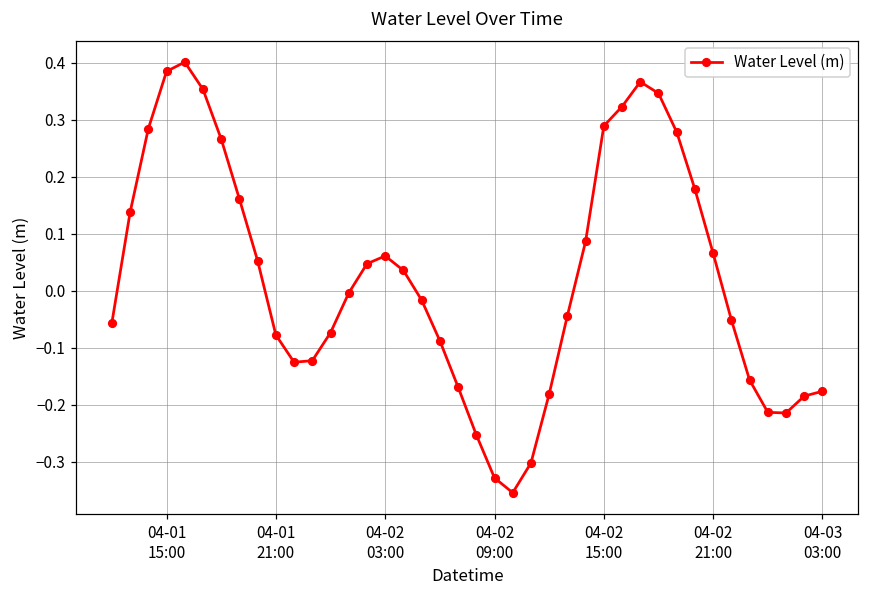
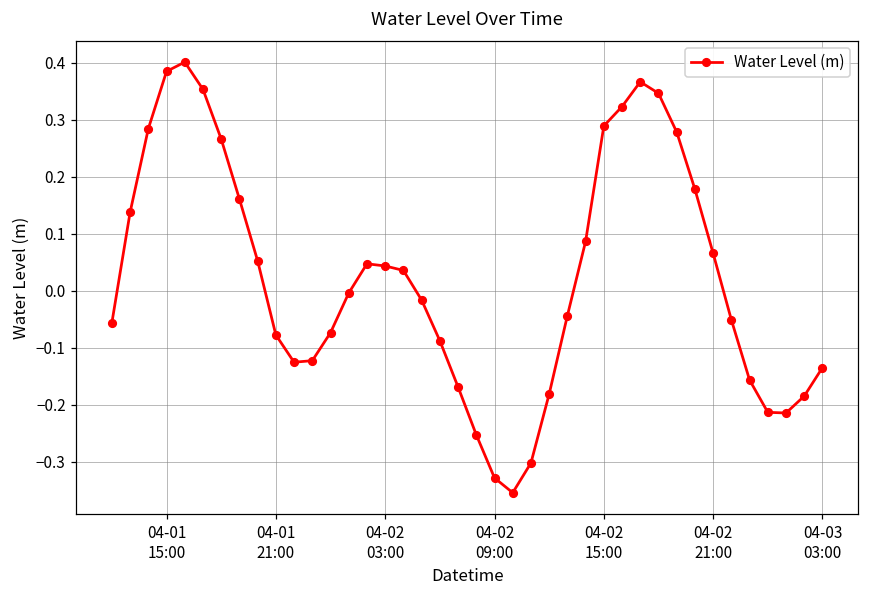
  {
    "04-01 15:00": 0.38,
    "04-01 21:00": -0.08,
-   "04-02 03:00": 0.06,
+   "04-02 03:00": 0.04,
    "04-02 09:00": -0.33,
    "04-02 15:00": 0.29,
    "04-02 21:00": 0.07,
-   "04-03 03:00": -0.18
+   "04-03 03:00": -0.14
  }
